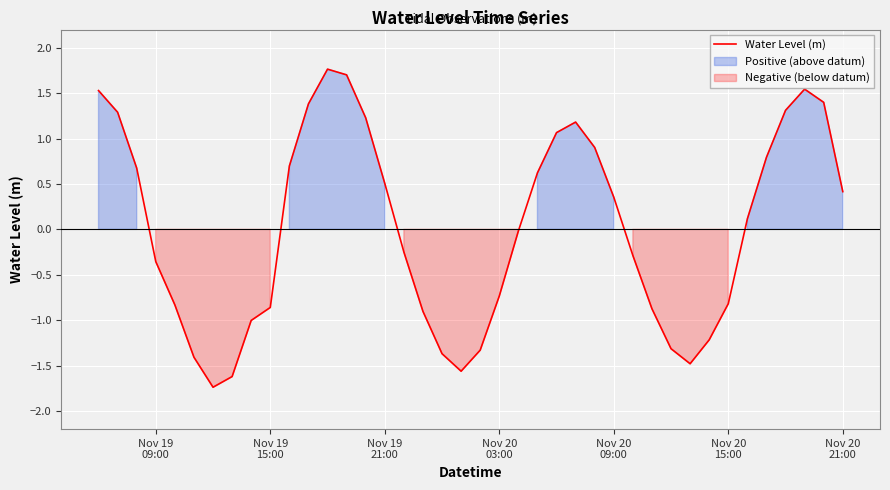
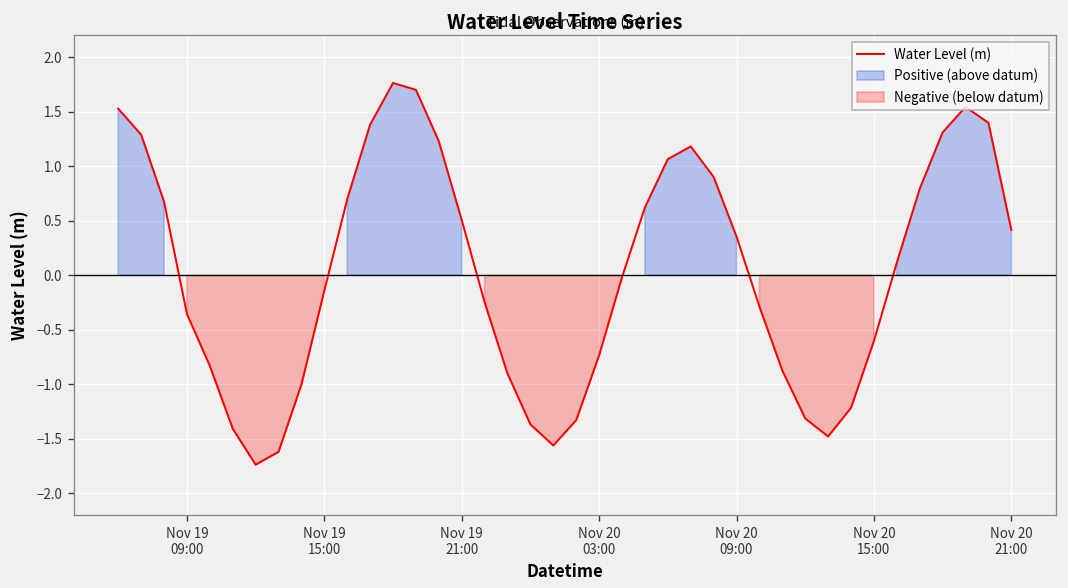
  {
    "Nov 19 09:00": -0.4,
-   "Nov 19 15:00": -0.9,
+   "Nov 19 15:00": -0.1,
    "Nov 19 21:00": 0.5,
    "Nov 20 03:00": -0.7,
    "Nov 20 09:00": 0.4,
-   "Nov 20 15:00": -0.8,
+   "Nov 20 15:00": -0.6,
    "Nov 20 21:00": 0.4
  }
